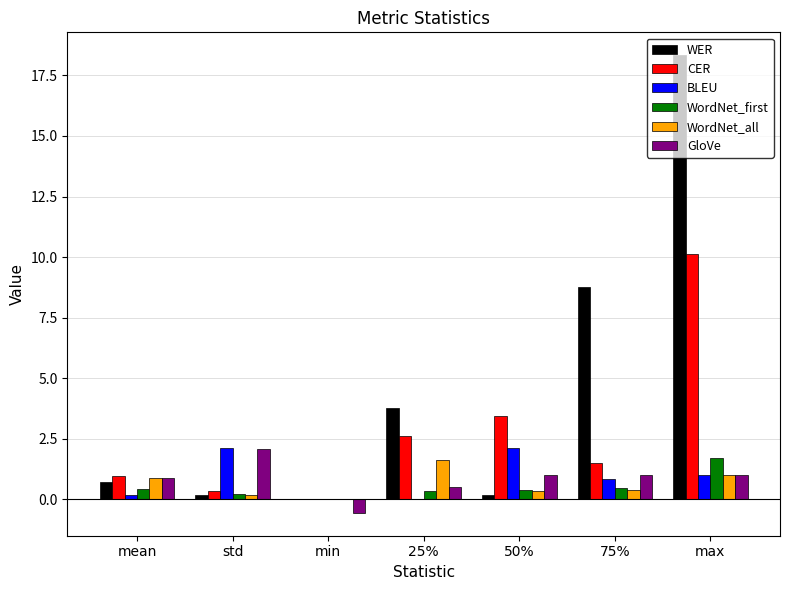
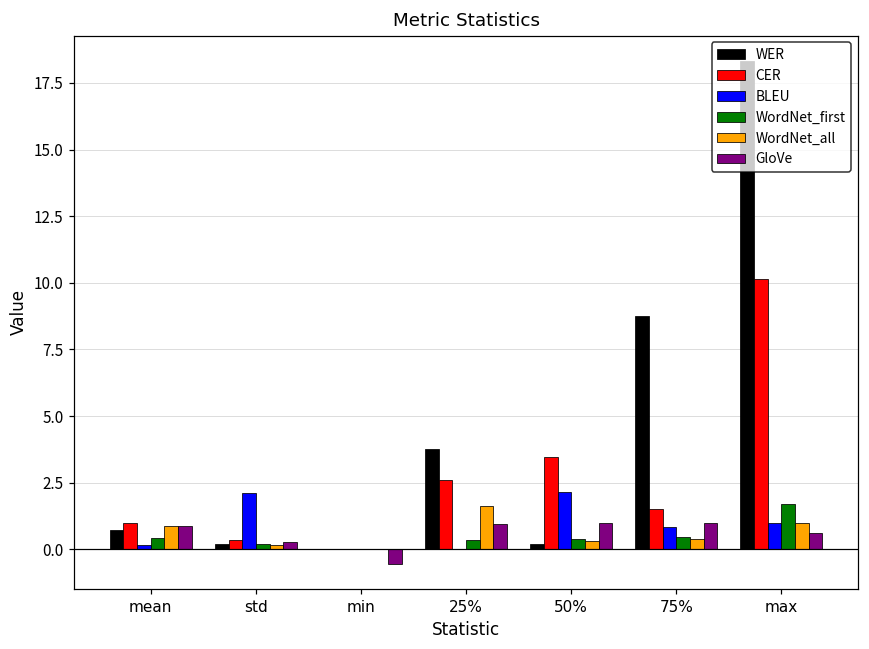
  {
    "WER": {
      "mean": 0.7,
      "std": 0.2,
      "min": 0.0,
      "25%": 3.8,
      "50%": 0.2,
      "75%": 8.8
    },
    "CER": {
      "mean": 1.0,
      "std": 0.4,
      "min": 0.0,
      "25%": 2.6,
      "50%": 3.5,
      "75%": 1.5,
      "max": 10.1
    },
    "BLEU": {
      "mean": 0.2,
      "std": 2.1,
      "min": 0.0,
      "25%": 0.0,
      "50%": 2.1,
      "75%": 0.8,
      "max": 1.0
    },
    "WordNet_first": {
      "mean": 0.4,
      "std": 0.2,
      "min": 0.0,
      "25%": 0.3,
      "50%": 0.4,
      "75%": 0.5,
      "max": 1.7
    },
    "WordNet_all": {
      "mean": 0.9,
      "std": 0.2,
      "min": 0.0,
      "25%": 1.6,
      "50%": 0.3,
      "75%": 0.4,
      "max": 1.0
    },
    "GloVe": {
      "mean": 0.9,
-     "std": 2.1,
+     "std": 0.3,
      "min": -0.6,
-     "25%": 0.5,
+     "25%": 1.0,
      "50%": 1.0,
      "75%": 1.0,
-     "max": 1.0
+     "max": 0.6
    }
  }
